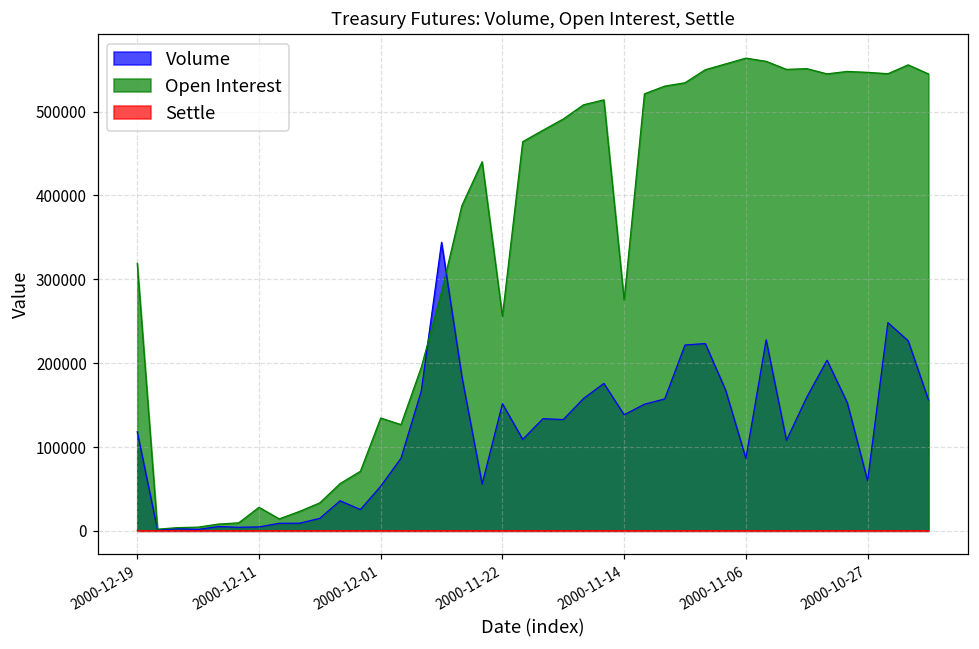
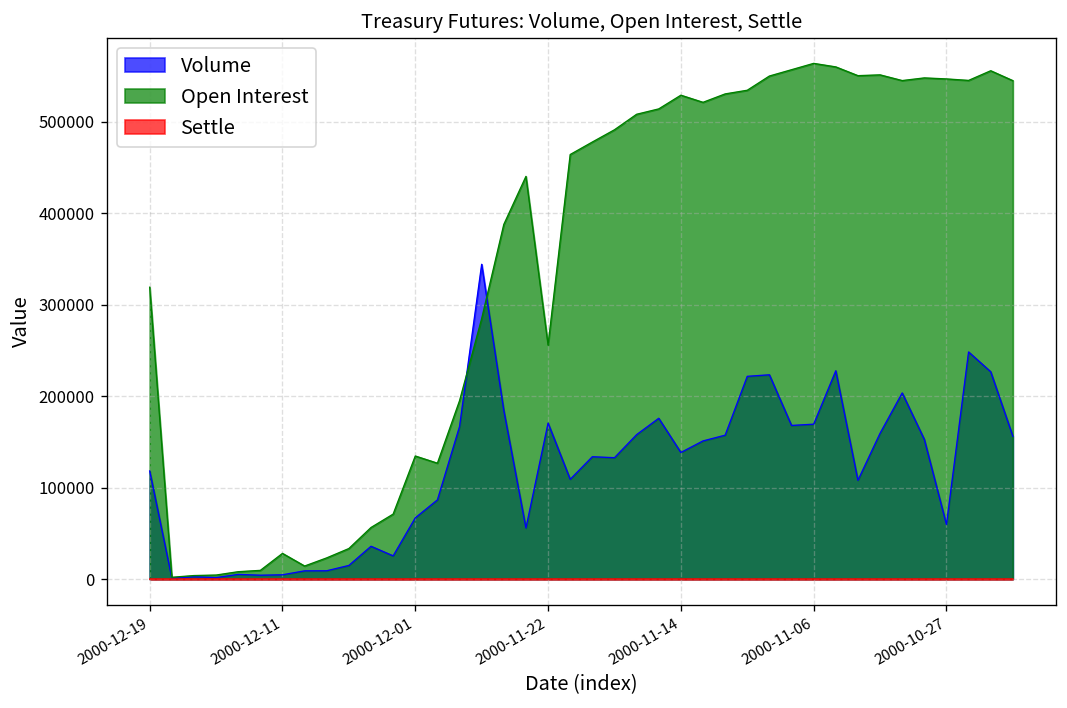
  {
    "Volume": {
      "2000-12-19": 120000,
      "2000-12-11": 0,
-     "2000-12-01": 50000,
-     "2000-11-22": 150000,
+     "2000-12-01": 70000,
+     "2000-11-22": 170000,
      "2000-11-14": 140000,
-     "2000-11-06": 90000,
+     "2000-11-06": 170000,
      "2000-10-27": 60000
    },
    "Open Interest": {
      "2000-12-19": 320000,
      "2000-12-11": 30000,
      "2000-12-01": 130000,
      "2000-11-22": 260000,
-     "2000-11-14": 280000,
+     "2000-11-14": 530000,
      "2000-11-06": 560000,
      "2000-10-27": 550000
    },
    "Settle": {
      "2000-12-19": 0,
      "2000-12-11": 0,
      "2000-12-01": 0,
      "2000-11-22": 0,
      "2000-11-14": 0,
      "2000-11-06": 0,
      "2000-10-27": 0
    }
  }
